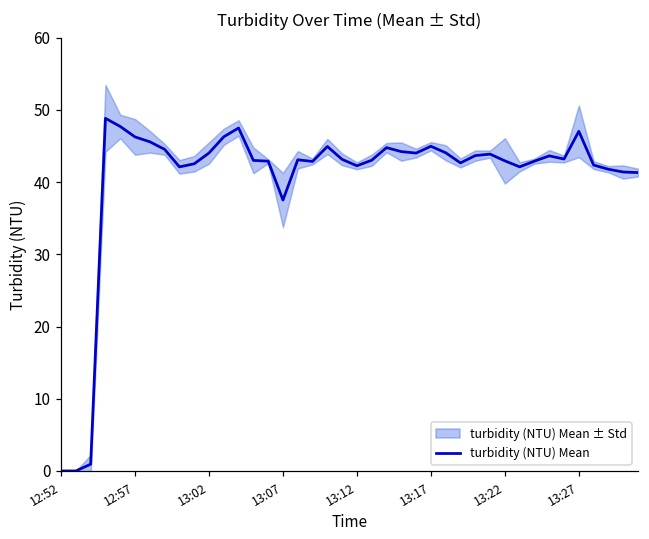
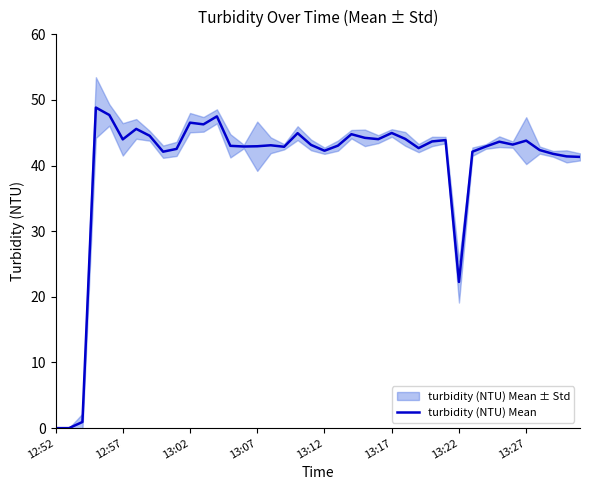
  {
    "turbidity (NTU) Mean": {
-     "12:57": 46,
-     "13:02": 44,
-     "13:07": 38,
+     "12:57": 44,
+     "13:02": 47,
+     "13:07": 43,
      "13:12": 42,
      "13:17": 45,
-     "13:22": 43,
-     "13:27": 47
+     "13:22": 22,
+     "13:27": 44
    }
  }
